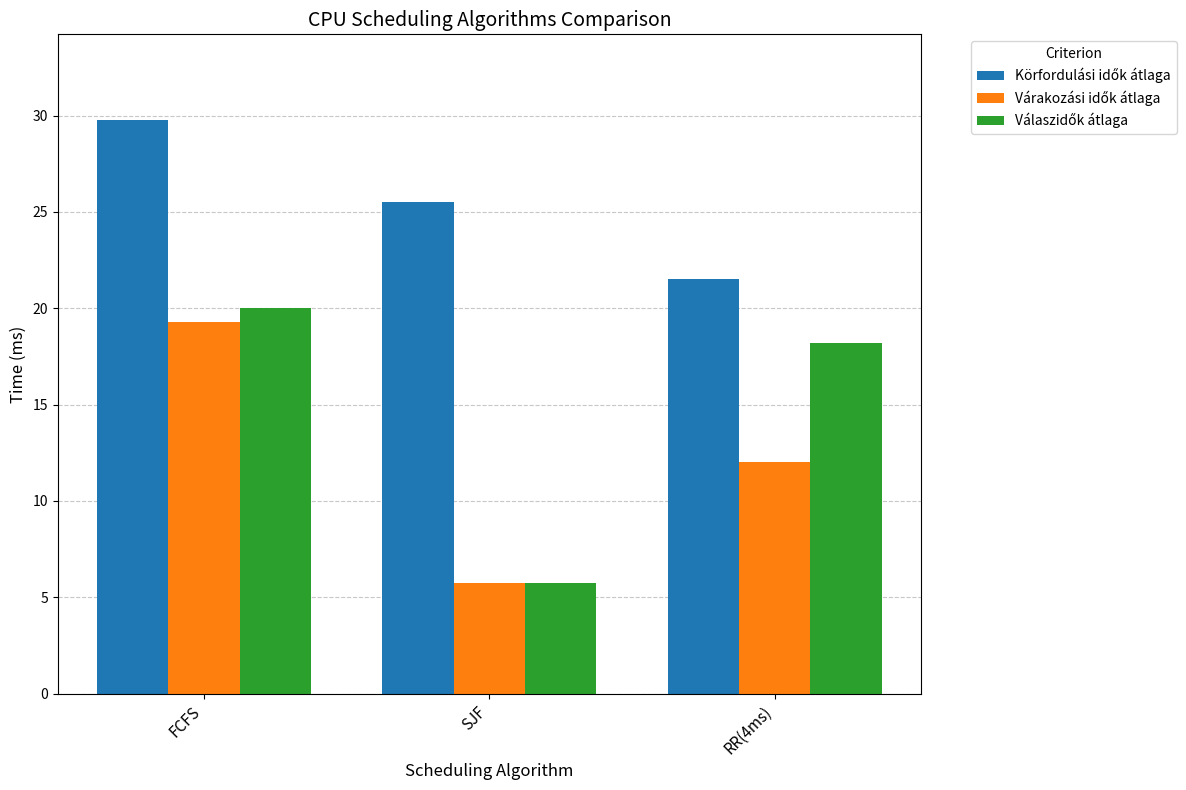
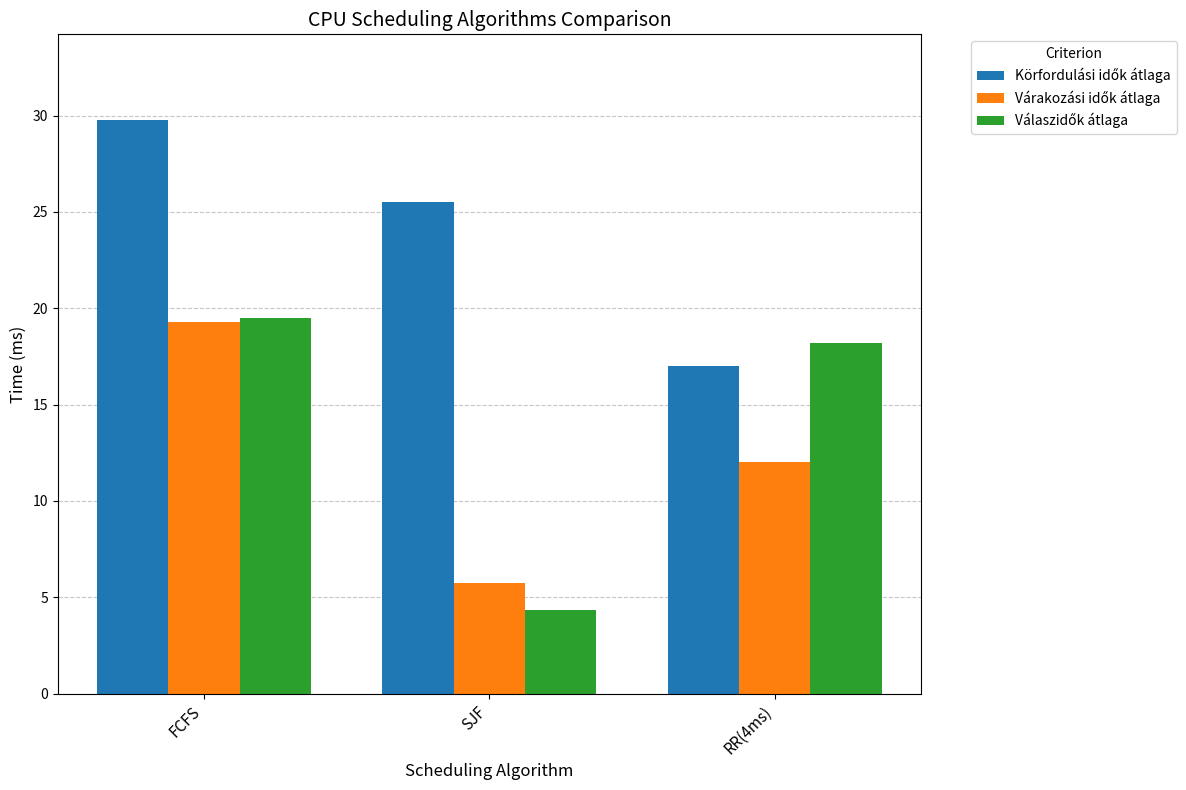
  {
    "Körfordulási idők átlaga": {
      "FCFS": 29.8,
      "SJF": 25.5,
-     "RR(4ms)": 21.5
+     "RR(4ms)": 17.0
    },
    "Várakozási idők átlaga": {
      "FCFS": 19.3,
      "SJF": 5.8,
      "RR(4ms)": 12.0
    },
    "Válaszidők átlaga": {
-     "FCFS": 20.0,
-     "SJF": 5.8,
+     "FCFS": 19.5,
+     "SJF": 4.4,
      "RR(4ms)": 18.2
    }
  }
